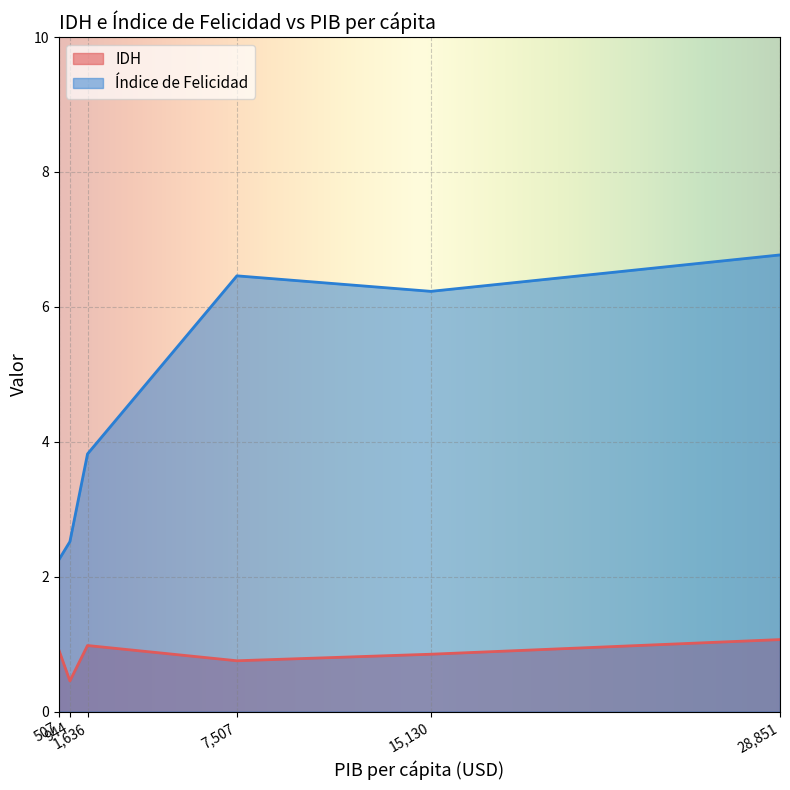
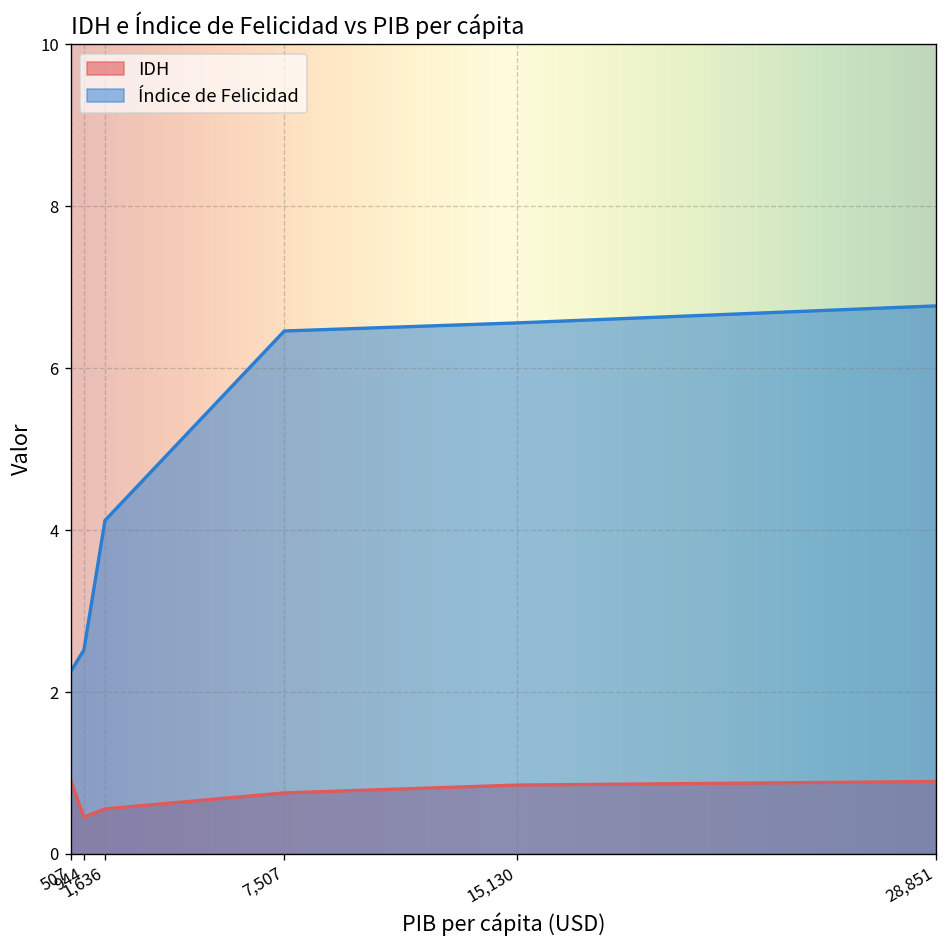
  {
    "IDH": {
      "507": 0.9,
      "944": 0.5,
-     "1,636": 1.0,
+     "1,636": 0.6,
      "7,507": 0.8,
      "15,130": 0.9,
-     "28,851": 1.1
+     "28,851": 0.9
    },
    "Índice de Felicidad": {
      "507": 2.3,
      "944": 2.5,
-     "1,636": 3.8,
+     "1,636": 4.1,
      "7,507": 6.5,
-     "15,130": 6.2,
+     "15,130": 6.6,
      "28,851": 6.8
    }
  }
